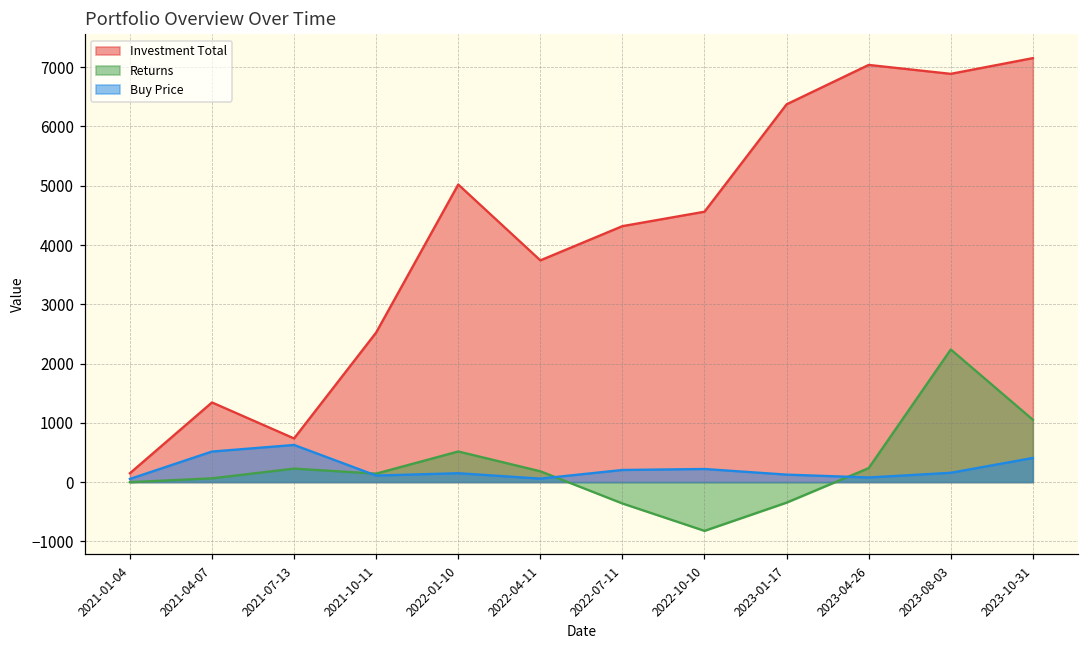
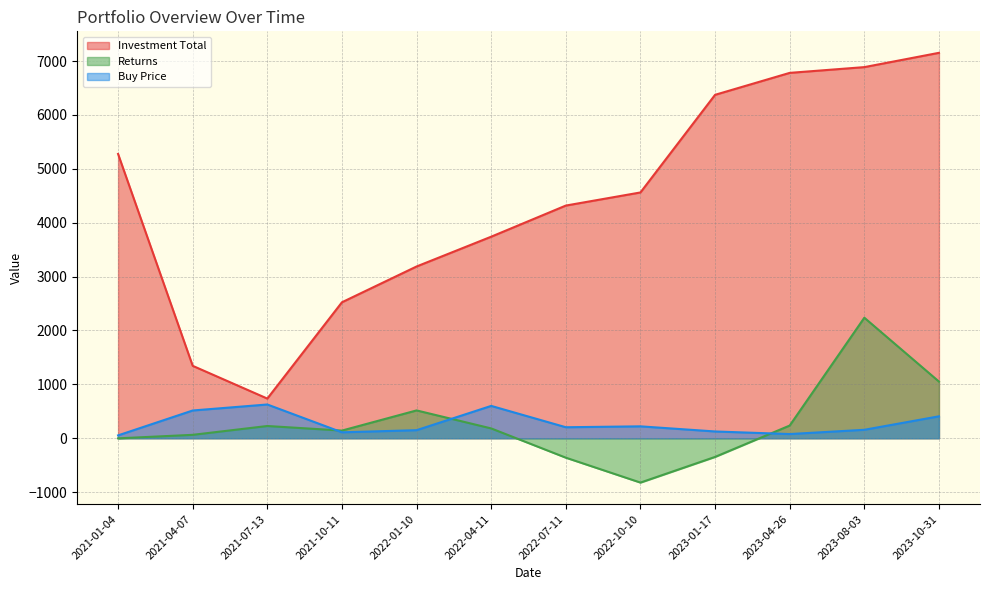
  {
    "Investment Total": {
-     "2021-01-04": 100,
+     "2021-01-04": 5300,
      "2021-04-07": 1300,
      "2021-07-13": 700,
      "2021-10-11": 2500,
-     "2022-01-10": 5000,
+     "2022-01-10": 3200,
      "2022-04-11": 3700,
      "2022-07-11": 4300,
      "2022-10-10": 4600,
      "2023-01-17": 6400,
-     "2023-04-26": 7000,
+     "2023-04-26": 6800,
      "2023-08-03": 6900,
      "2023-10-31": 7200
    },
    "Buy Price": {
      "2021-01-04": 100,
      "2021-04-07": 500,
      "2021-07-13": 600,
      "2022-01-10": 200,
-     "2022-04-11": 100,
+     "2022-04-11": 600,
      "2022-07-11": 200,
      "2022-10-10": 200,
      "2023-01-17": 100,
      "2023-04-26": 100,
      "2023-08-03": 200,
      "2023-10-31": 400
    }
  }
